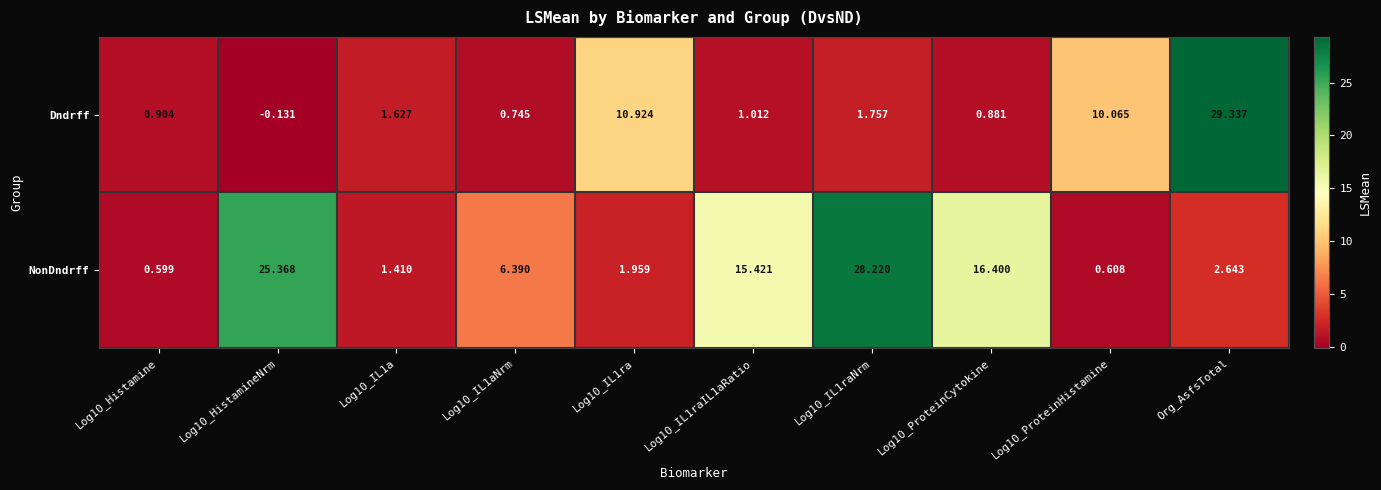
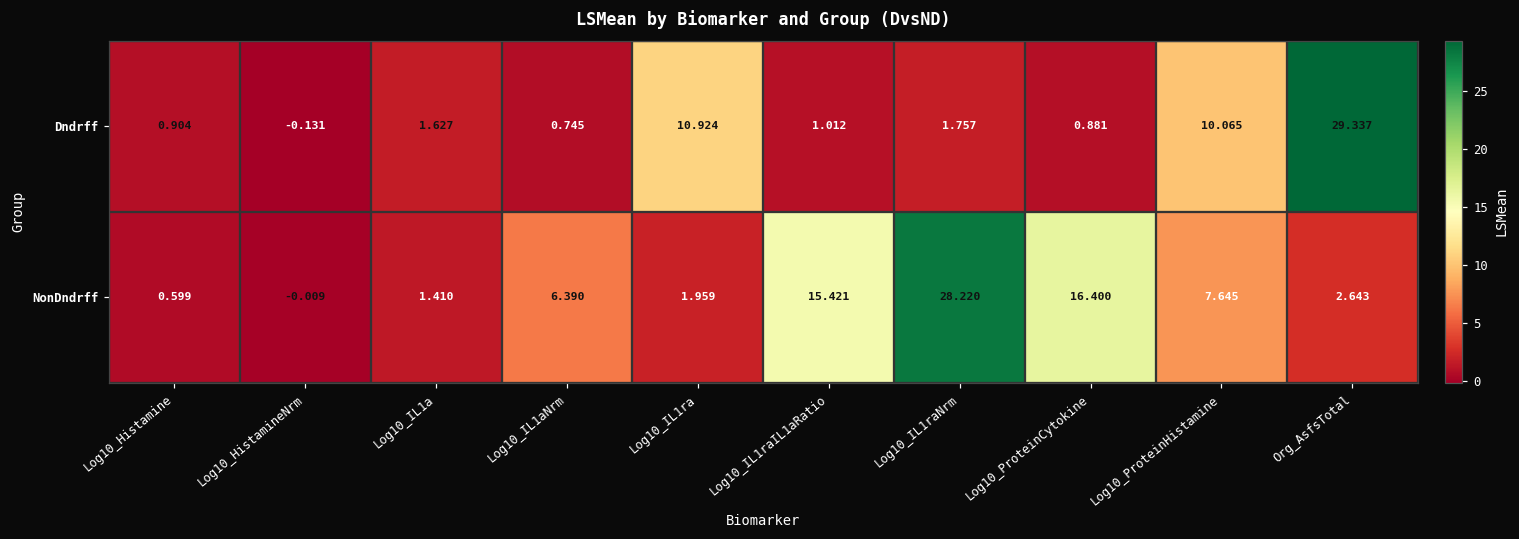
  {
    "Dndrff": {
      "Log10_Histamine": 0.904,
      "Log10_HistamineNrm": -0.131,
      "Log10_IL1a": 1.627,
      "Log10_IL1aNrm": 0.745,
      "Log10_IL1ra": 10.924,
      "Log10_IL1raIL1aRatio": 1.012,
      "Log10_IL1raNrm": 1.757,
      "Log10_ProteinCytokine": 0.881,
      "Log10_ProteinHistamine": 10.065,
      "Org_AsfsTotal": 29.337
    },
    "NonDndrff": {
      "Log10_Histamine": 0.599,
-     "Log10_HistamineNrm": 25.368,
+     "Log10_HistamineNrm": -0.009,
      "Log10_IL1a": 1.410,
      "Log10_IL1aNrm": 6.390,
      "Log10_IL1ra": 1.959,
      "Log10_IL1raIL1aRatio": 15.421,
      "Log10_IL1raNrm": 28.220,
      "Log10_ProteinCytokine": 16.400,
-     "Log10_ProteinHistamine": 0.608,
+     "Log10_ProteinHistamine": 7.645,
      "Org_AsfsTotal": 2.643
    }
  }
